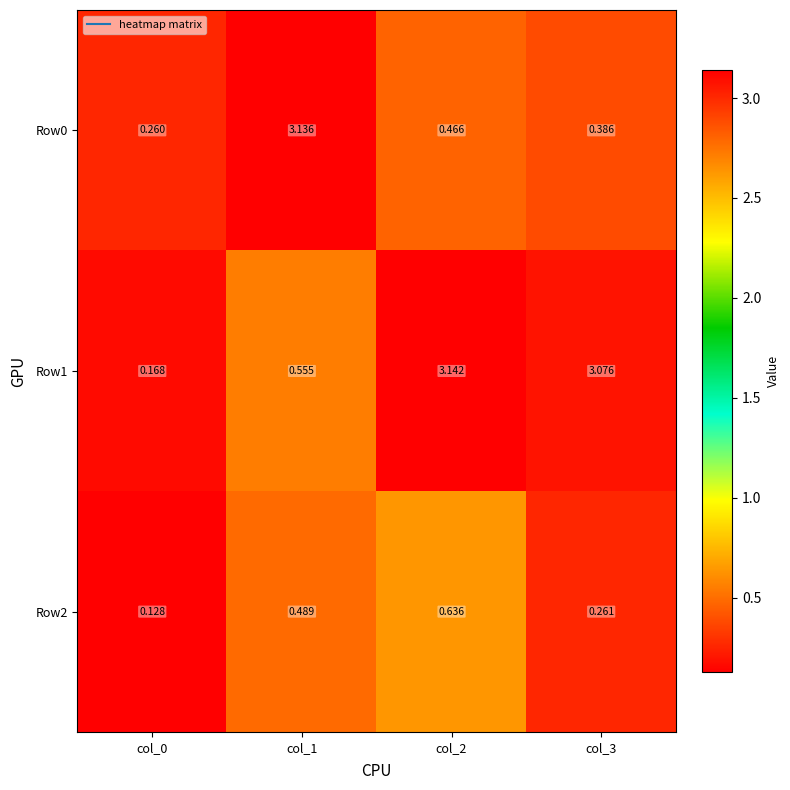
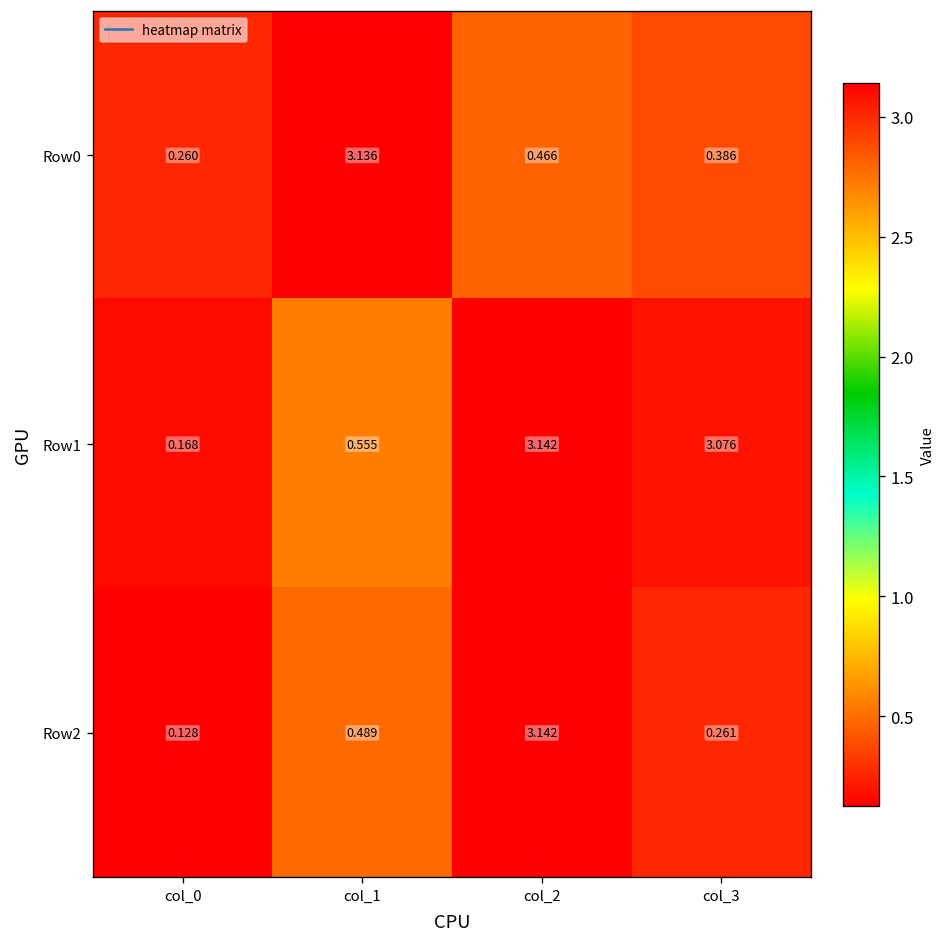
  {
    "Row2": {
-     "col_2": 0.636
+     "col_2": 3.142
    }
  }
